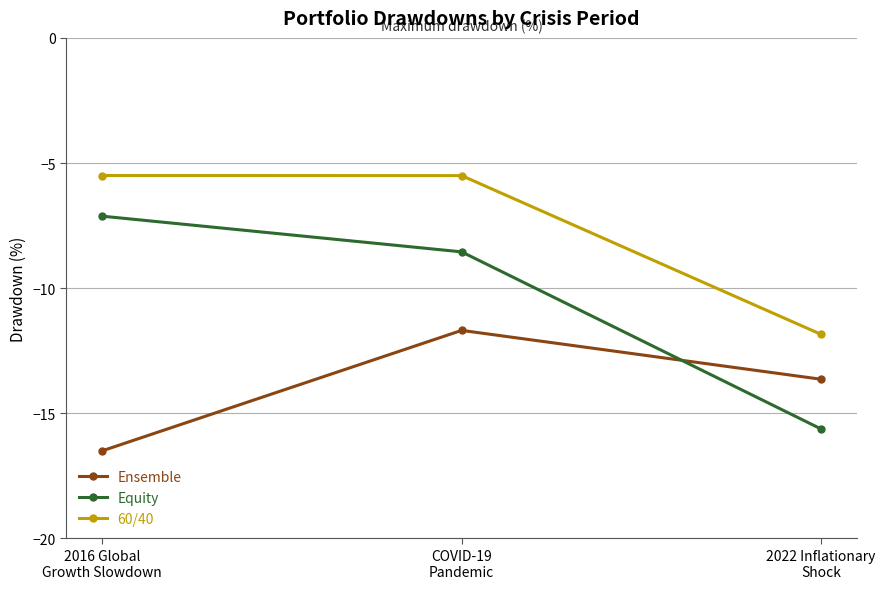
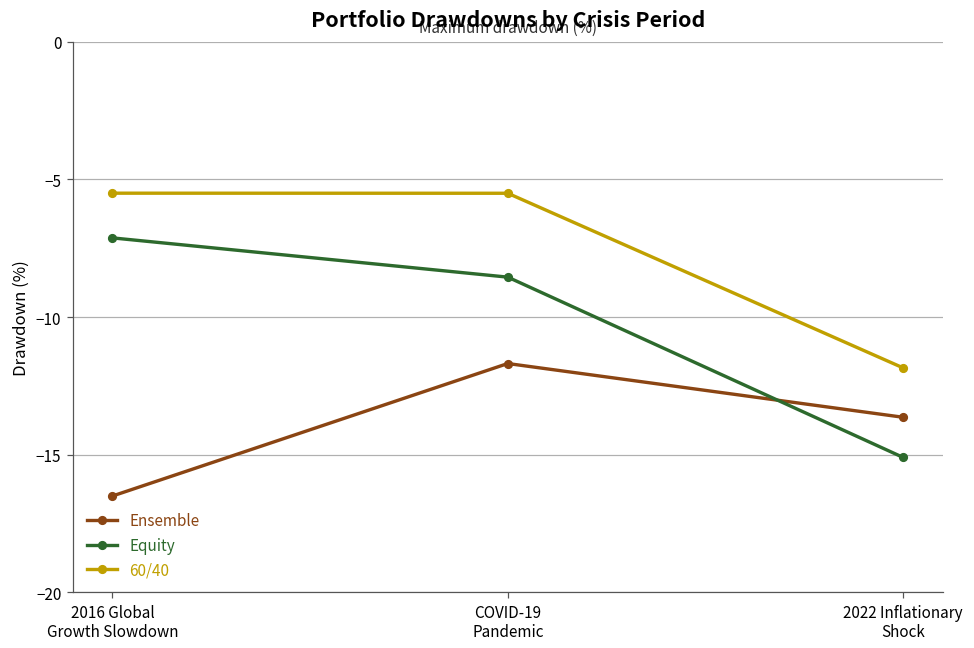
  {
    "Ensemble": {
      "2016 Global Growth Slowdown": -16.5,
      "COVID-19 Pandemic": -11.7,
      "2022 Inflationary Shock": -13.6
    },
    "Equity": {
      "2016 Global Growth Slowdown": -7.1,
      "COVID-19 Pandemic": -8.6,
-     "2022 Inflationary Shock": -15.6
+     "2022 Inflationary Shock": -15.1
    },
    "60/40": {
      "2016 Global Growth Slowdown": -5.5,
      "COVID-19 Pandemic": -5.5,
      "2022 Inflationary Shock": -11.8
    }
  }
